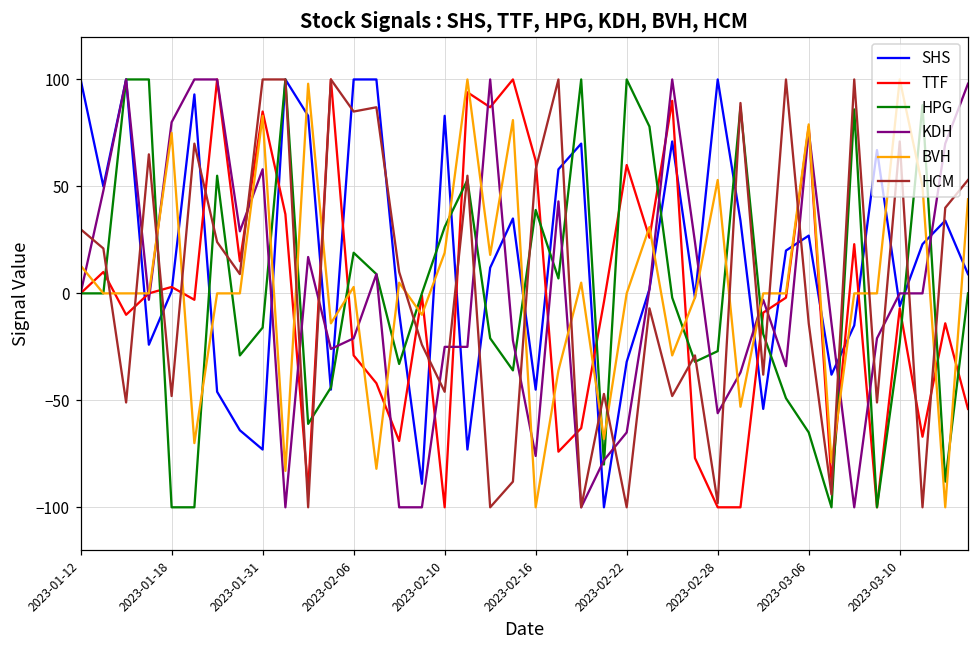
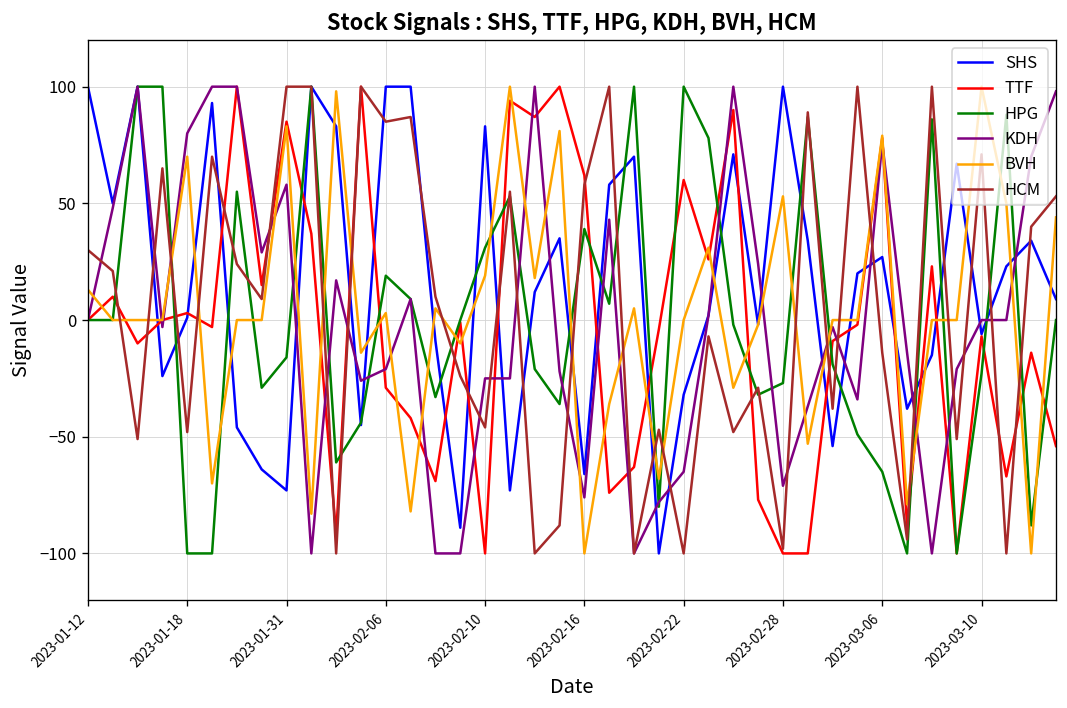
  {
    "SHS": {
      "2023-01-12": 100,
      "2023-01-18": 1,
      "2023-01-31": -73,
      "2023-02-06": 100,
      "2023-02-10": 83,
-     "2023-02-16": -45,
+     "2023-02-16": -66,
      "2023-02-22": -32,
      "2023-02-28": 100,
      "2023-03-06": 27
    },
    "TTF": {
      "2023-01-18": 3,
      "2023-01-31": 85,
      "2023-02-06": -29,
      "2023-02-10": -100,
      "2023-02-16": 62,
      "2023-02-22": 60,
      "2023-02-28": -100
    },
    "HPG": {
      "2023-01-18": -100,
      "2023-01-31": -16,
      "2023-02-06": 19,
      "2023-02-10": 31,
      "2023-02-16": 39,
      "2023-02-22": 100,
      "2023-02-28": -27,
      "2023-03-06": -65,
      "2023-03-10": -23
    },
    "KDH": {
      "2023-01-18": 80,
      "2023-01-31": 58,
      "2023-02-06": -21,
      "2023-02-10": -25,
      "2023-02-16": -76,
      "2023-02-22": -65,
-     "2023-02-28": -56,
+     "2023-02-28": -71,
      "2023-03-06": 76,
      "2023-03-10": 0
    },
    "BVH": {
      "2023-01-12": 13,
-     "2023-01-18": 75,
+     "2023-01-18": 70,
      "2023-01-31": 83,
      "2023-02-06": 3,
      "2023-02-10": 19,
      "2023-02-16": -100,
      "2023-02-22": 0,
      "2023-02-28": 53
    },
    "HCM": {
      "2023-01-12": 30,
      "2023-01-18": -48,
      "2023-01-31": 100,
      "2023-02-06": 85,
      "2023-02-10": -46,
      "2023-02-16": 58,
      "2023-02-22": -100,
      "2023-02-28": -98,
      "2023-03-06": -14
    }
  }
